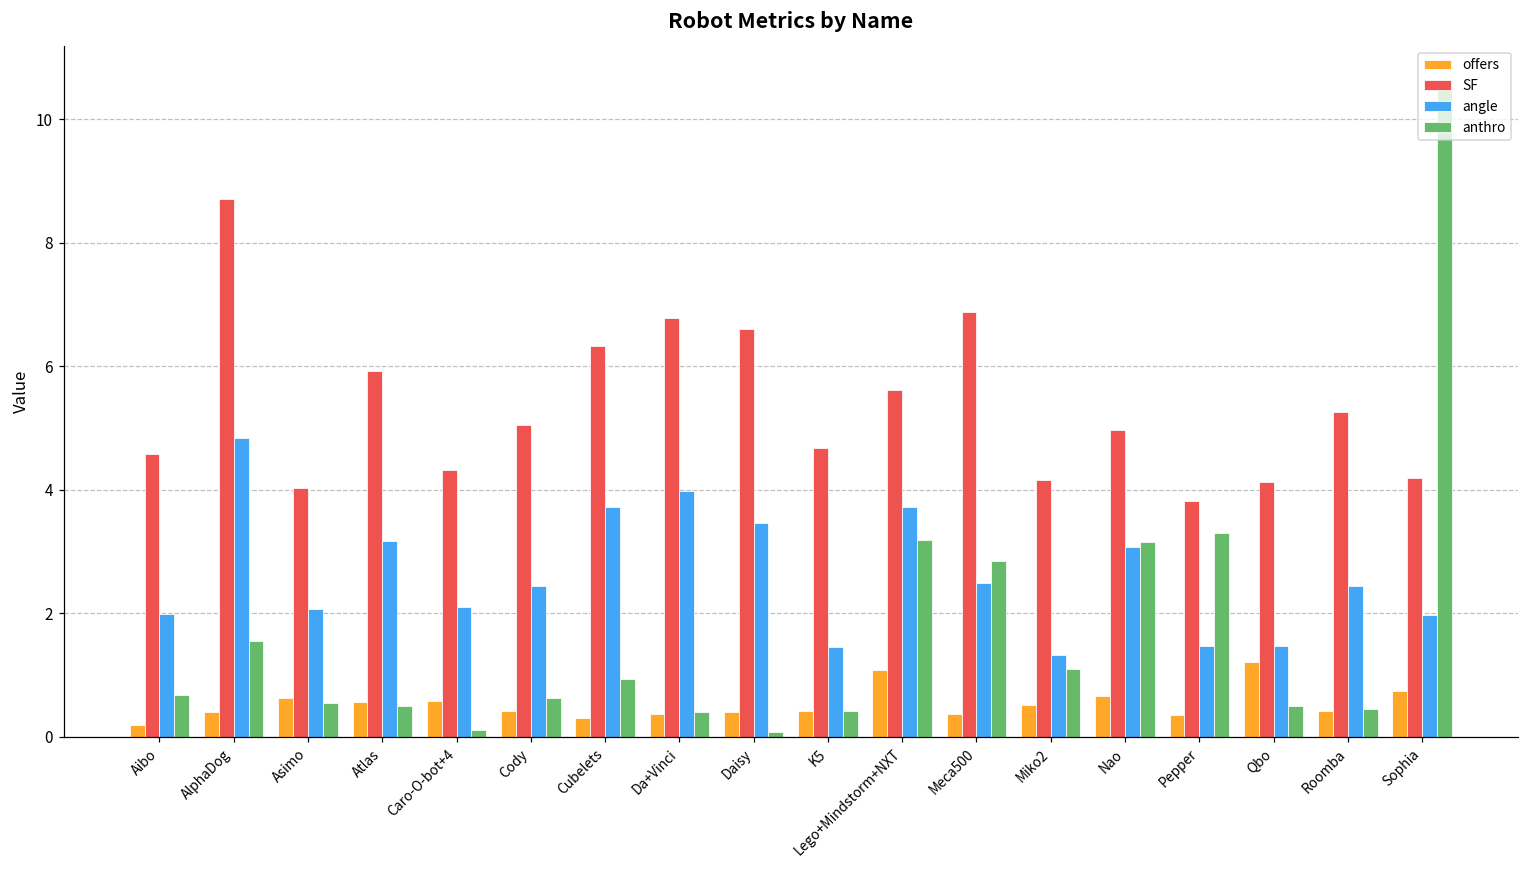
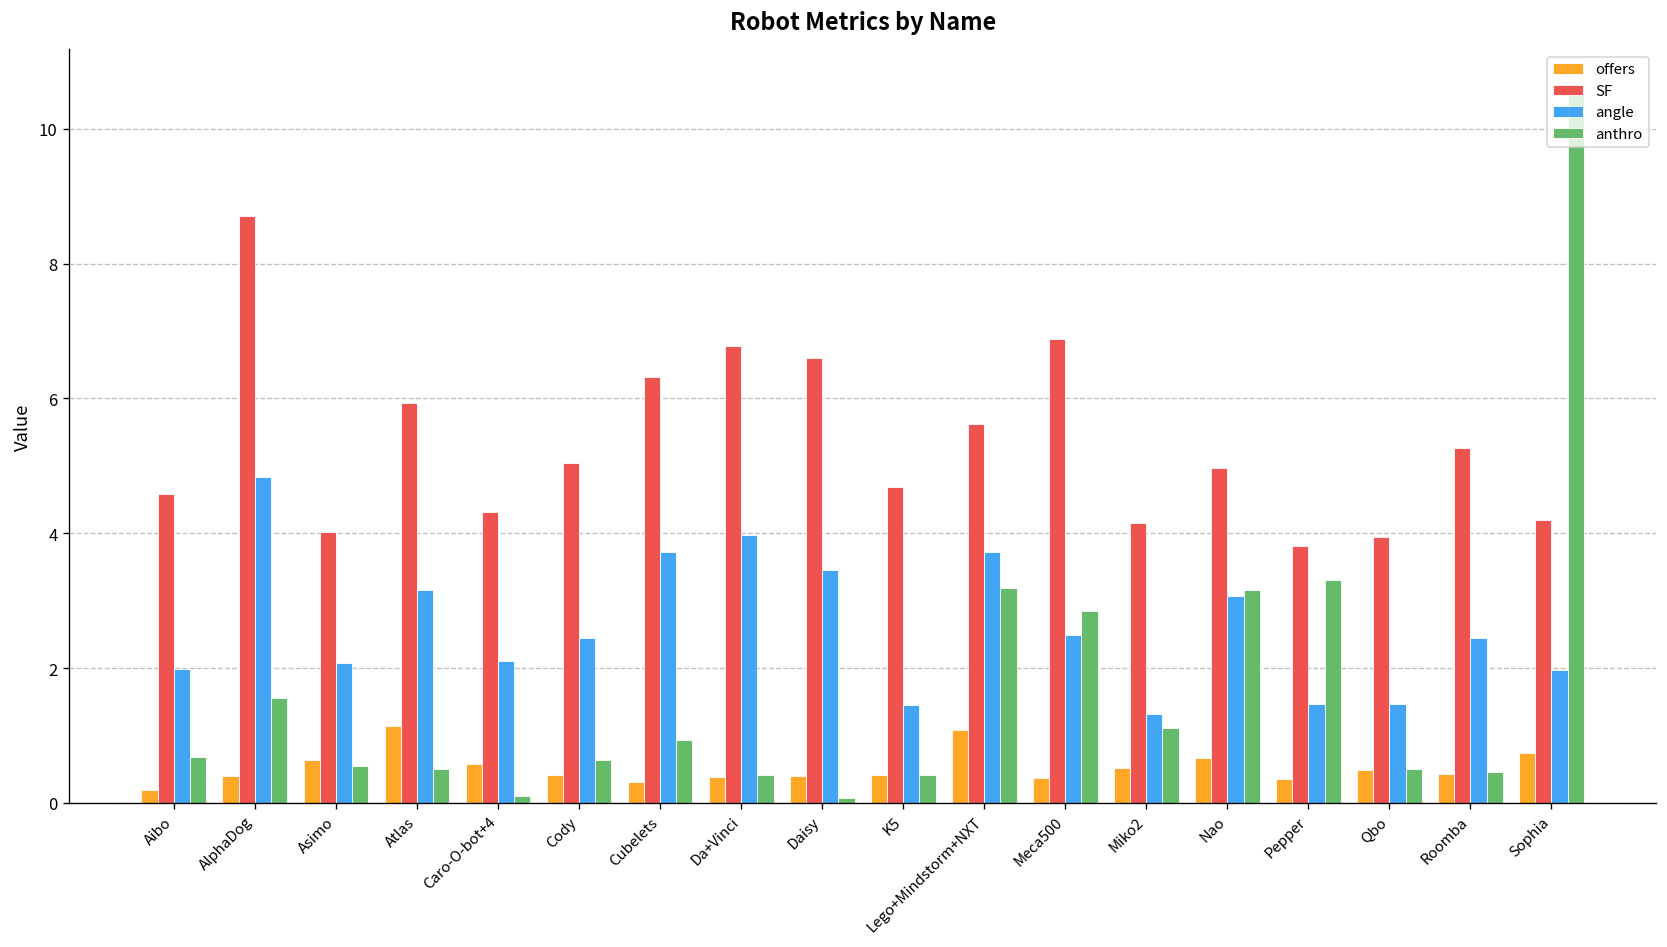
  {
    "offers": {
      "Aibo": 0.2,
      "AlphaDog": 0.4,
      "Asimo": 0.6,
-     "Atlas": 0.6,
+     "Atlas": 1.1,
      "Caro-O-bot+4": 0.6,
      "Cody": 0.4,
      "Cubelets": 0.3,
      "Da+Vinci": 0.4,
      "Daisy": 0.4,
      "K5": 0.4,
      "Lego+Mindstorm+NXT": 1.1,
      "Meca500": 0.4,
      "Miko2": 0.5,
      "Nao": 0.7,
      "Pepper": 0.4,
-     "Qbo": 1.2,
+     "Qbo": 0.5,
      "Roomba": 0.4,
      "Sophia": 0.7
    },
    "SF": {
      "Aibo": 4.6,
      "AlphaDog": 8.7,
      "Asimo": 4.0,
      "Atlas": 5.9,
      "Caro-O-bot+4": 4.3,
      "Cody": 5.0,
      "Cubelets": 6.3,
      "Da+Vinci": 6.8,
      "Daisy": 6.6,
      "K5": 4.7,
      "Lego+Mindstorm+NXT": 5.6,
      "Meca500": 6.9,
      "Miko2": 4.1,
      "Nao": 5.0,
      "Pepper": 3.8,
-     "Qbo": 4.1,
+     "Qbo": 3.9,
      "Roomba": 5.3,
      "Sophia": 4.2
    },
    "angle": {
      "Aibo": 2.0,
      "AlphaDog": 4.8,
      "Asimo": 2.1,
      "Atlas": 3.2,
      "Caro-O-bot+4": 2.1,
      "Cody": 2.4,
      "Cubelets": 3.7,
      "Da+Vinci": 4.0,
      "Daisy": 3.5,
      "K5": 1.5,
      "Lego+Mindstorm+NXT": 3.7,
      "Meca500": 2.5,
      "Miko2": 1.3,
      "Nao": 3.1,
      "Pepper": 1.5,
      "Qbo": 1.5,
      "Roomba": 2.4,
      "Sophia": 2.0
    },
    "anthro": {
      "Aibo": 0.7,
      "AlphaDog": 1.6,
      "Asimo": 0.5,
      "Atlas": 0.5,
      "Caro-O-bot+4": 0.1,
      "Cody": 0.6,
      "Cubelets": 0.9,
      "Da+Vinci": 0.4,
      "Daisy": 0.1,
      "K5": 0.4,
      "Lego+Mindstorm+NXT": 3.2,
      "Meca500": 2.8,
      "Miko2": 1.1,
      "Nao": 3.2,
      "Pepper": 3.3,
      "Qbo": 0.5,
      "Roomba": 0.5
    }
  }
